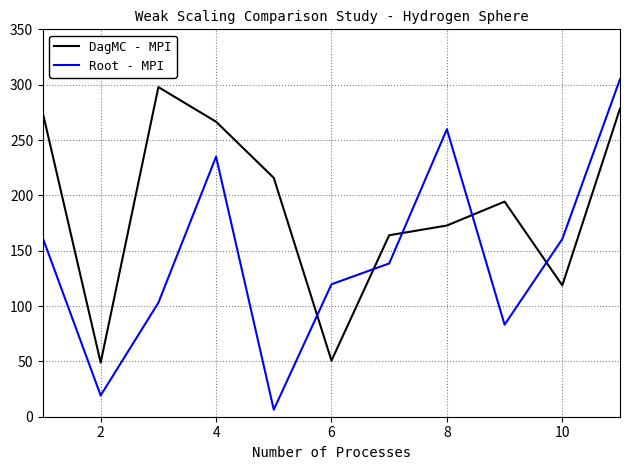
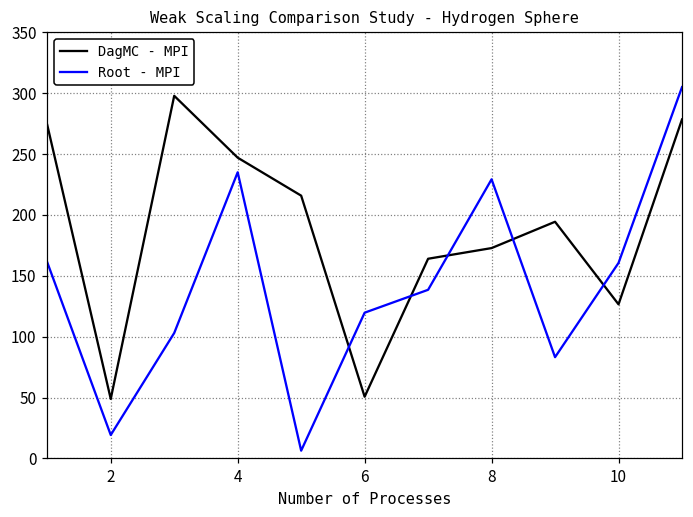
  {
    "DagMC - MPI": {
      "2": 49,
-     "4": 267,
+     "4": 247,
      "6": 51,
      "8": 173,
-     "10": 119
+     "10": 127
    },
    "Root - MPI": {
      "2": 19,
      "4": 235,
      "6": 120,
-     "8": 260,
+     "8": 229,
      "10": 161
    }
  }
